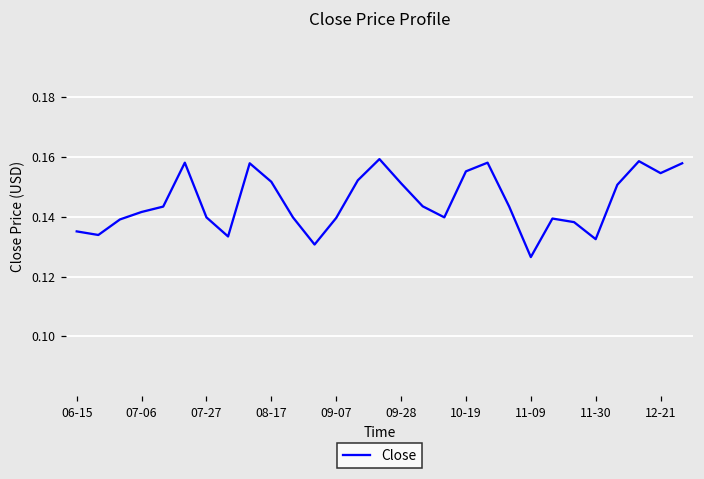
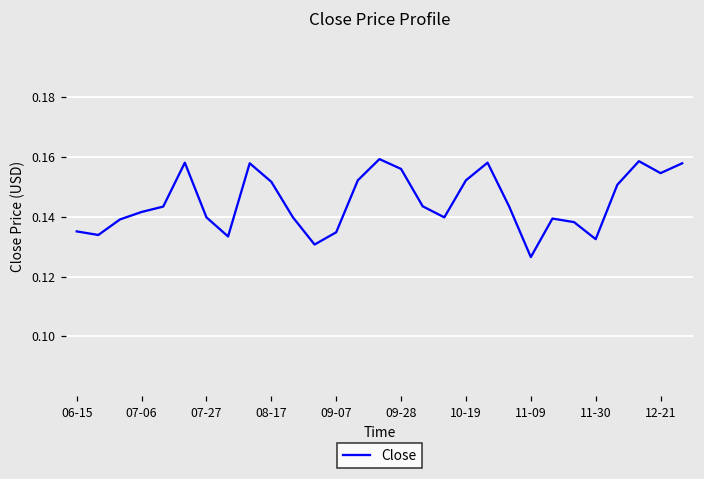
  {
    "06-15": 0.135,
    "07-06": 0.142,
    "07-27": 0.140,
    "08-17": 0.152,
-   "09-07": 0.140,
-   "09-28": 0.151,
-   "10-19": 0.155,
+   "09-07": 0.135,
+   "09-28": 0.156,
+   "10-19": 0.152,
    "11-09": 0.127,
    "11-30": 0.133,
    "12-21": 0.155
  }
